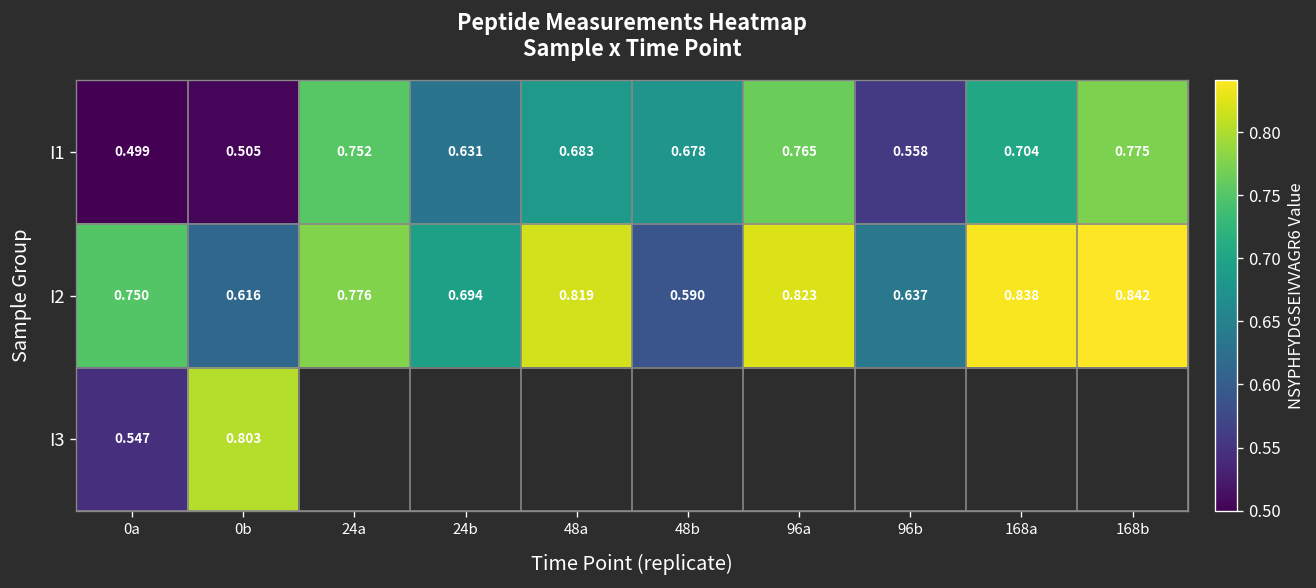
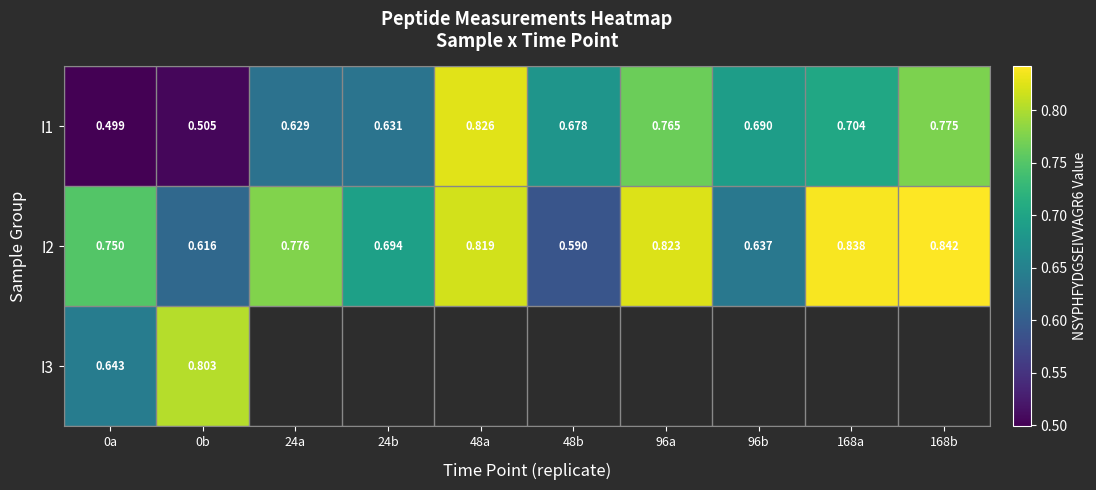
  {
    "I1": {
      "0a": 0.499,
      "0b": 0.505,
-     "24a": 0.752,
+     "24a": 0.629,
      "24b": 0.631,
-     "48a": 0.683,
+     "48a": 0.826,
      "48b": 0.678,
      "96a": 0.765,
-     "96b": 0.558,
+     "96b": 0.690,
      "168a": 0.704,
      "168b": 0.775
    },
    "I2": {
      "0a": 0.750,
      "0b": 0.616,
      "24a": 0.776,
      "24b": 0.694,
      "48a": 0.819,
      "48b": 0.590,
      "96a": 0.823,
      "96b": 0.637,
      "168a": 0.838,
      "168b": 0.842
    },
    "I3": {
-     "0a": 0.547,
+     "0a": 0.643,
      "0b": 0.803
    }
  }
